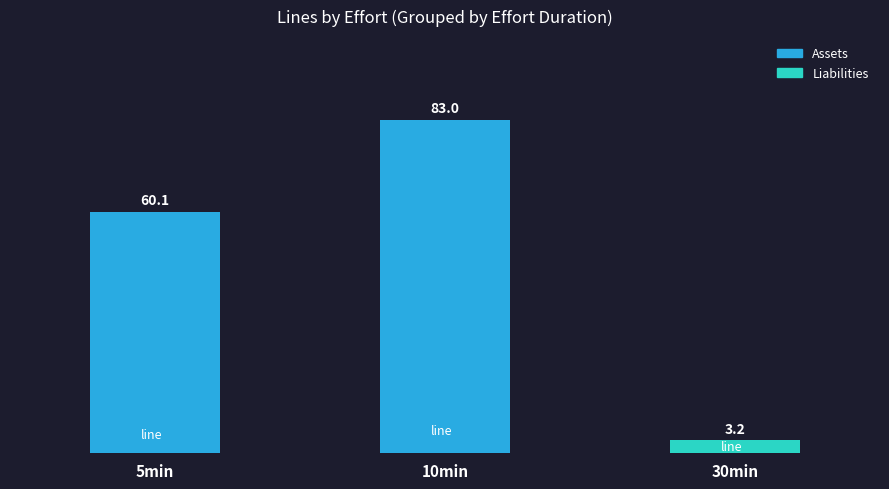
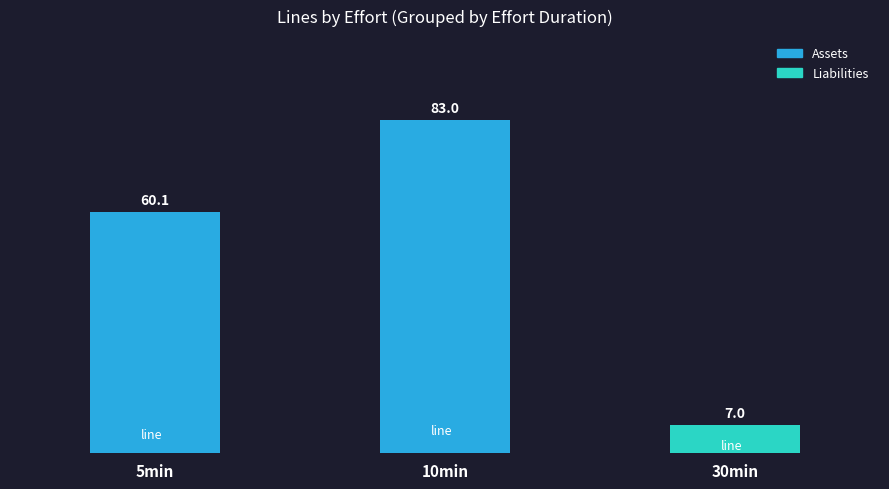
  {
    "5min": 60.1,
    "10min": 83.0,
-   "30min": 3.2
+   "30min": 7.0
  }
